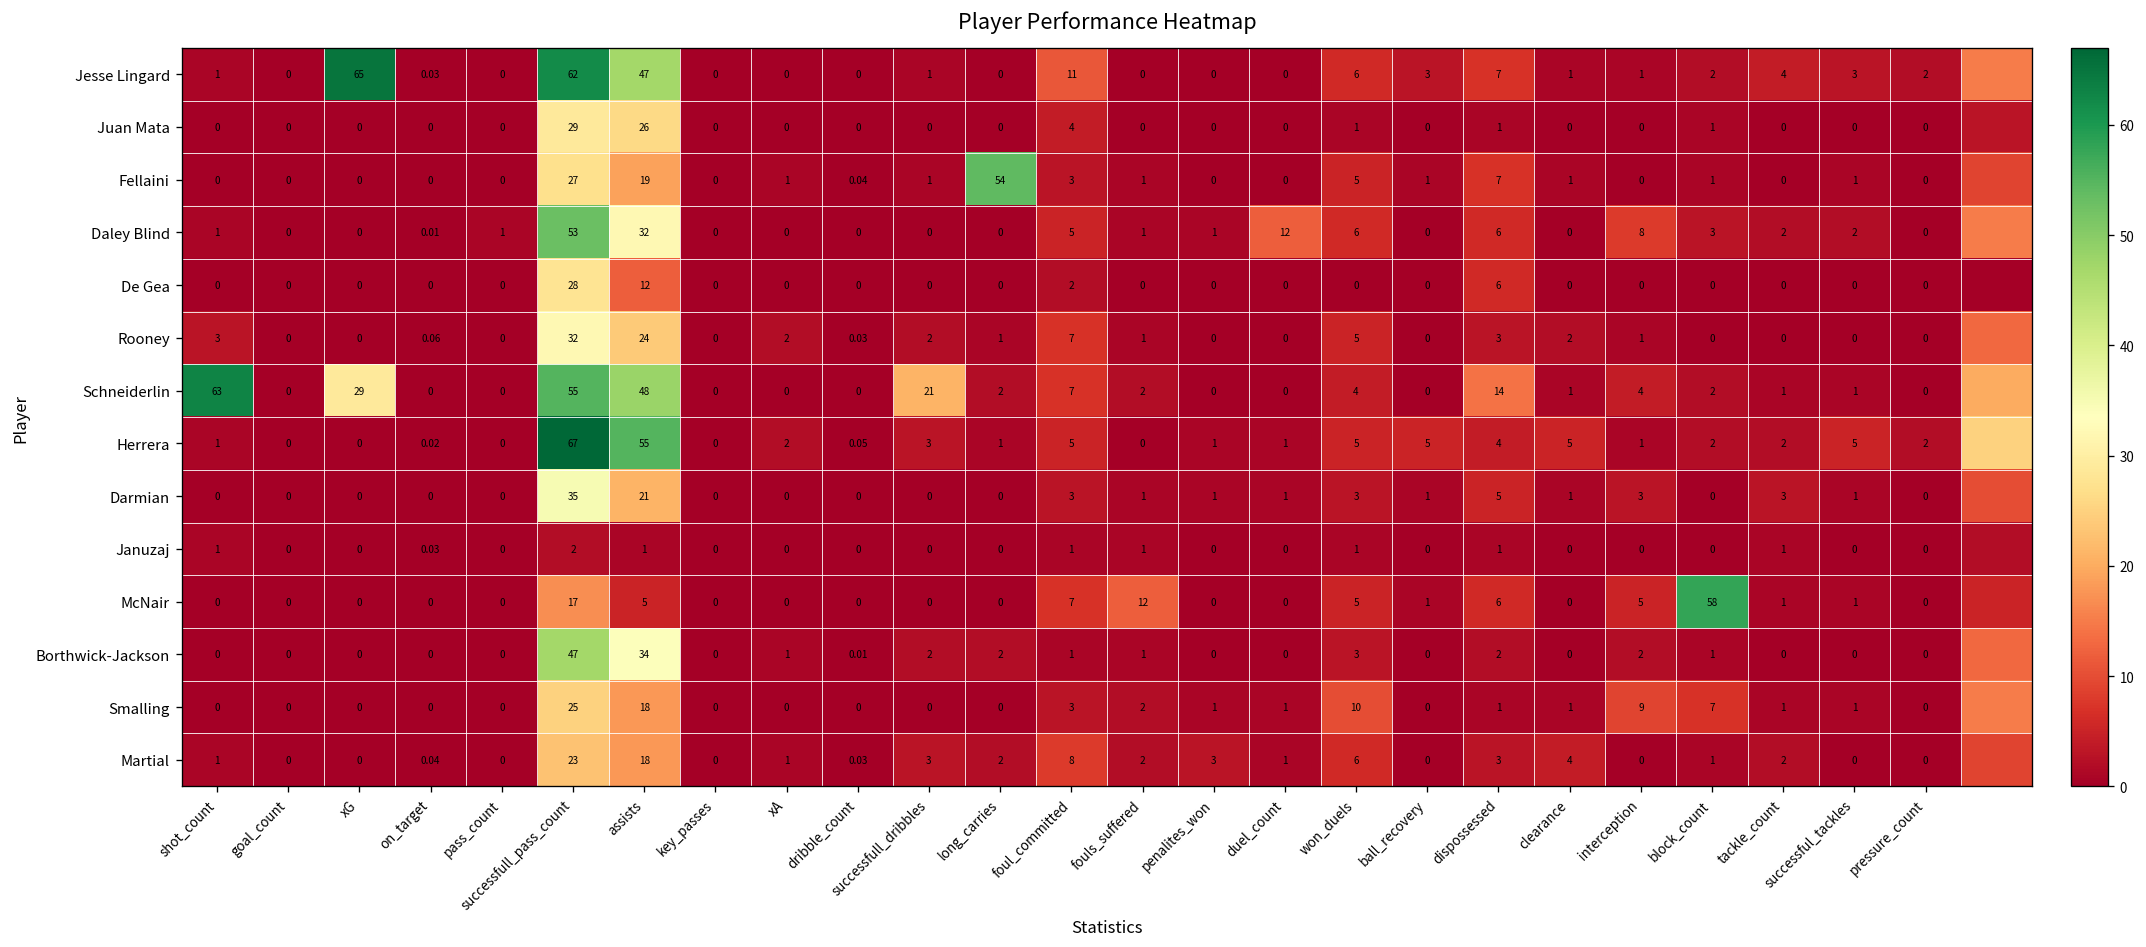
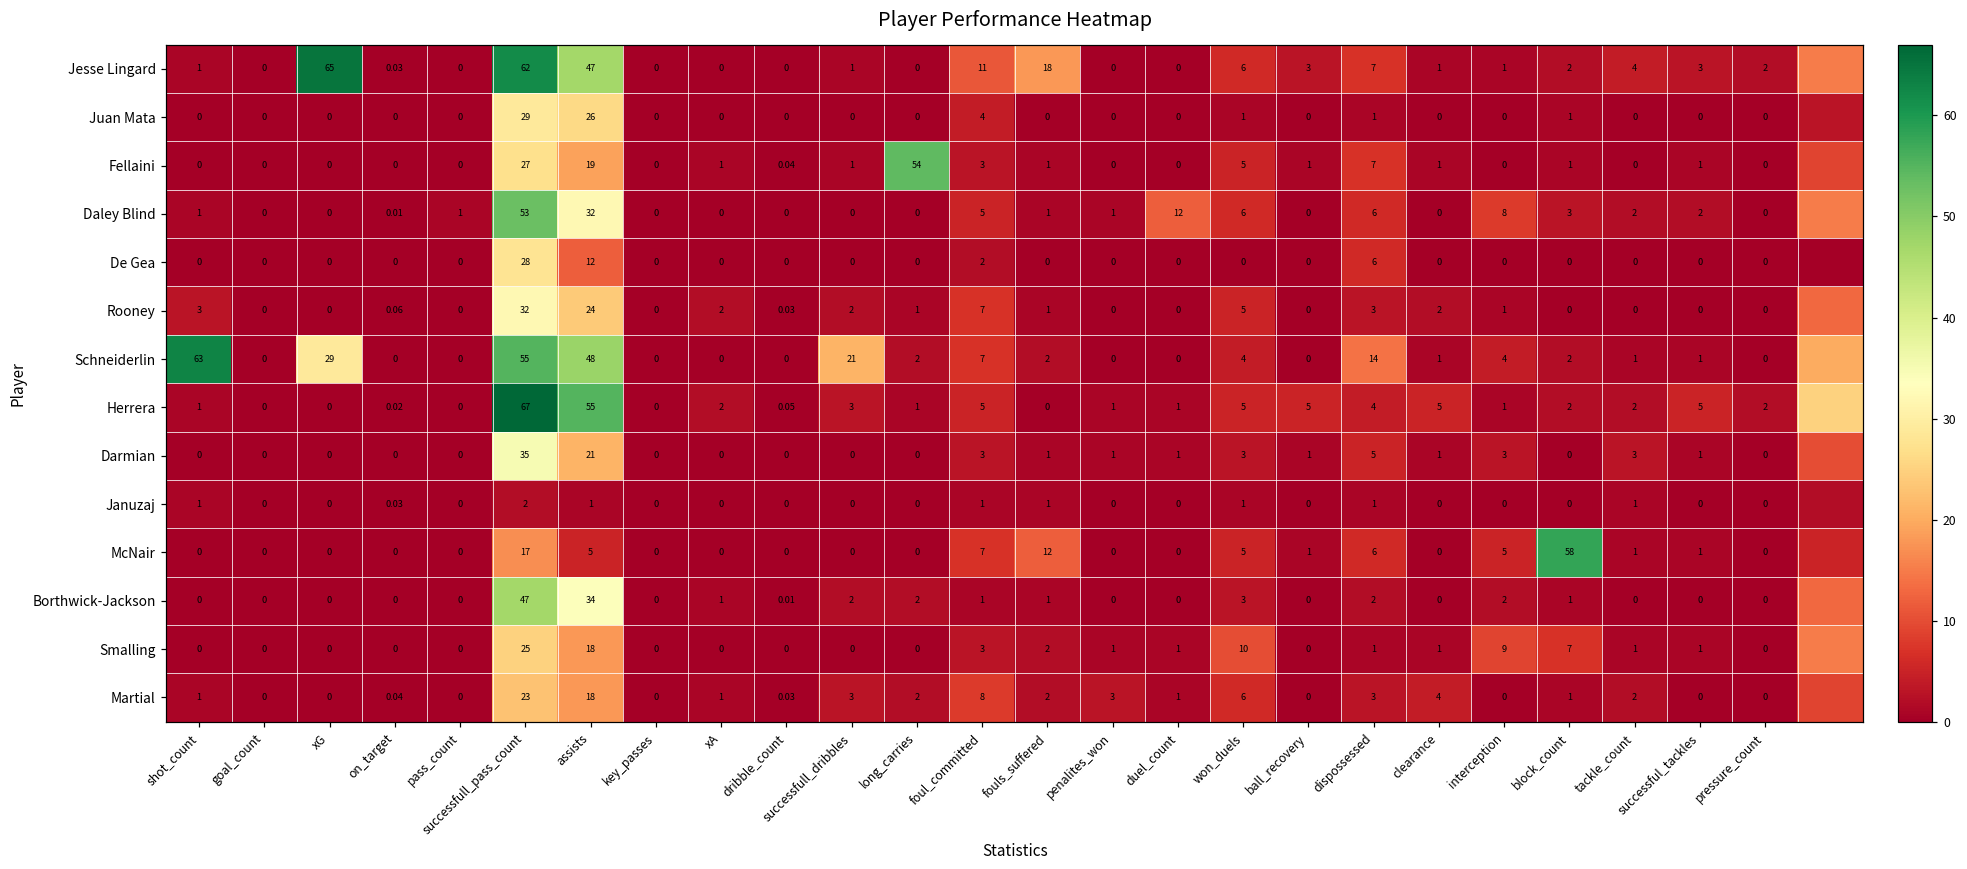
  {
    "Jesse Lingard": {
      "shot_count": 1,
      "goal_count": 0,
      "xG": 65,
      "on_target": 0.03,
      "pass_count": 0,
      "successfull_pass_count": 62,
      "assists": 47,
      "key_passes": 0,
      "xA": 0,
      "dribble_count": 0,
      "successfull_dribbles": 1,
      "long_carries": 0,
      "foul_committed": 11,
-     "fouls_suffered": 0,
+     "fouls_suffered": 18,
      "penalites_won": 0,
      "duel_count": 0,
      "won_duels": 6,
      "ball_recovery": 3,
      "dispossessed": 7,
      "clearance": 1,
      "interception": 1,
      "block_count": 2,
      "tackle_count": 4,
      "successful_tackles": 3,
      "pressure_count": 2
    }
  }
